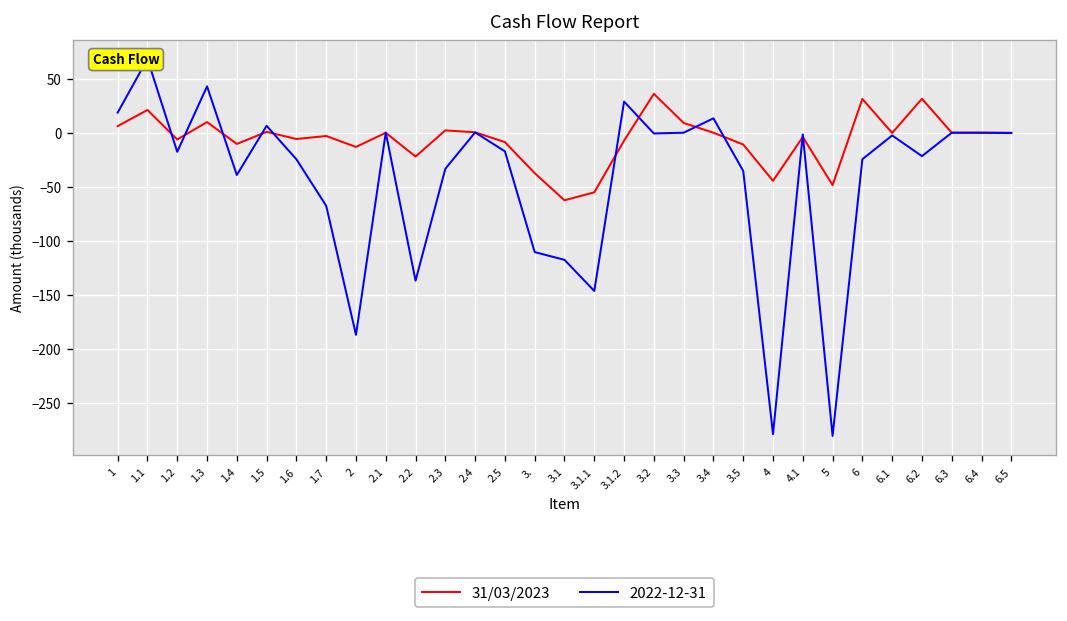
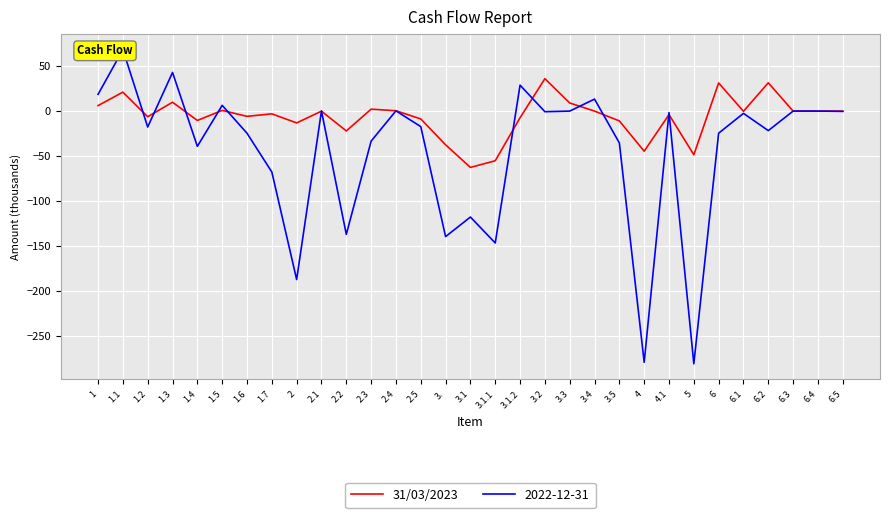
  {
    "31/03/2023": {
      "1": 10,
      "1.1": 20,
      "1.2": -10,
      "1.3": 10,
      "1.4": -10,
      "1.5": 0,
      "1.6": -10,
      "1.7": 0,
      "2": -10,
      "2.2": -20,
      "2.3": 0,
      "2.5": -10,
      "3.": -40,
      "3.1": -60,
      "3.1.1": -60,
      "3.1.2": -10,
      "3.2": 40,
      "3.3": 10,
      "3.4": 0,
      "3.5": -10,
      "4": -40,
      "5": -50,
      "6": 30,
      "6.2": 30
    },
    "2022-12-31": {
      "1": 20,
      "1.2": -20,
      "1.3": 40,
      "1.4": -40,
      "1.5": 10,
      "1.6": -20,
      "1.7": -70,
      "2": -190,
      "2.2": -140,
      "2.3": -30,
      "2.5": -20,
-     "3.": -110,
+     "3.": -140,
      "3.1": -120,
      "3.1.1": -150,
      "3.1.2": 30,
      "3.2": 0,
      "3.3": 0,
      "3.4": 10,
      "3.5": -40,
      "4": -280,
      "5": -280,
      "6": -20,
      "6.2": -20
    }
  }
